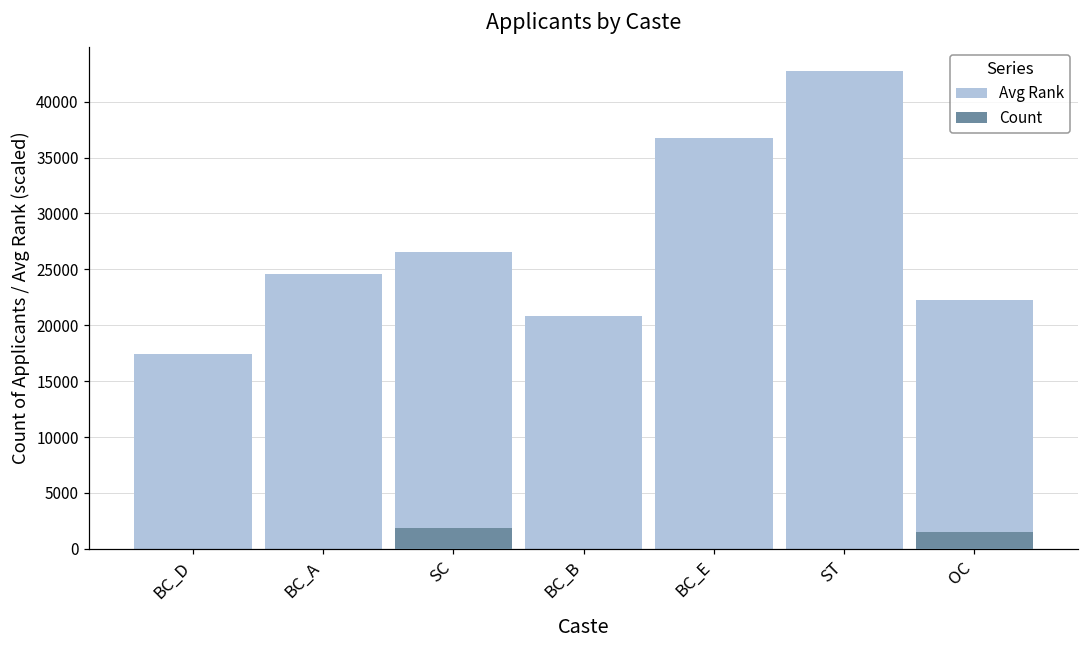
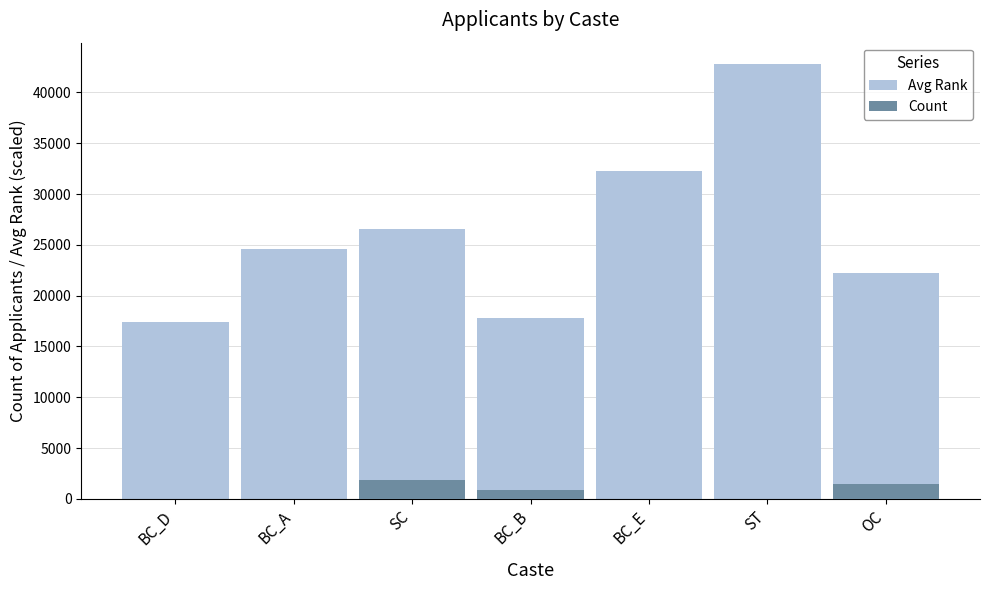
  {
    "Avg Rank": {
      "BC_D": 17400,
      "BC_A": 24600,
      "SC": 26600,
-     "BC_B": 20800,
-     "BC_E": 36800,
+     "BC_B": 17800,
+     "BC_E": 32200,
      "ST": 42800,
      "OC": 22200
    },
    "Count": {
-     "BC_B": 0
+     "BC_B": 900
    }
  }
